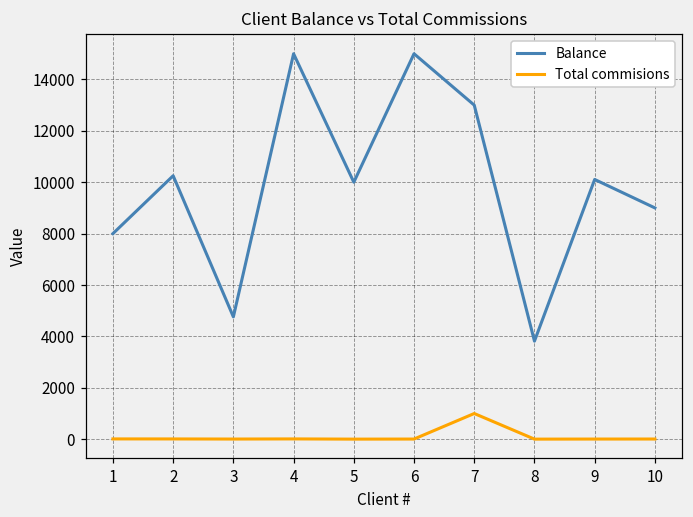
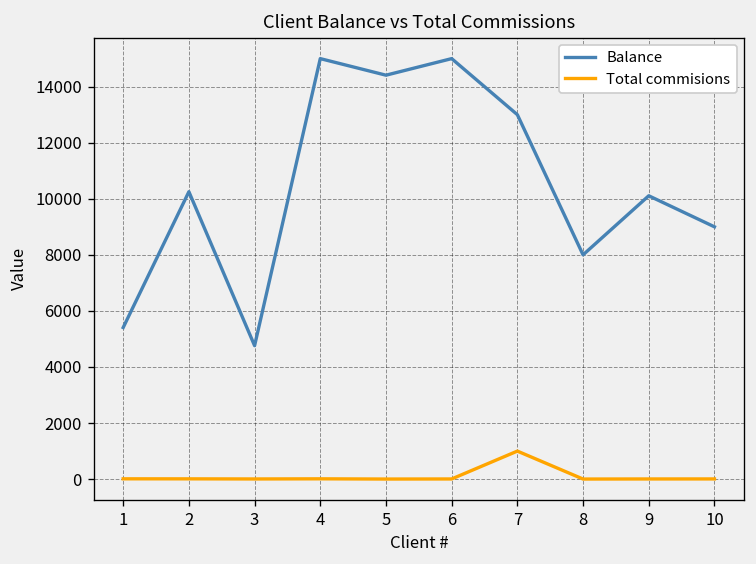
  {
    "Balance": {
-     "1": 8000,
+     "1": 5400,
      "2": 10300,
      "3": 4800,
      "4": 15000,
-     "5": 10000,
+     "5": 14400,
      "6": 15000,
      "7": 13000,
-     "8": 3800,
+     "8": 8000,
      "9": 10100,
      "10": 9000
    },
    "Total commisions": {
      "1": 0,
      "2": 0,
      "3": 0,
      "4": 0,
      "5": 0,
      "6": 0,
      "7": 1000,
      "8": 0,
      "9": 0,
      "10": 0
    }
  }
